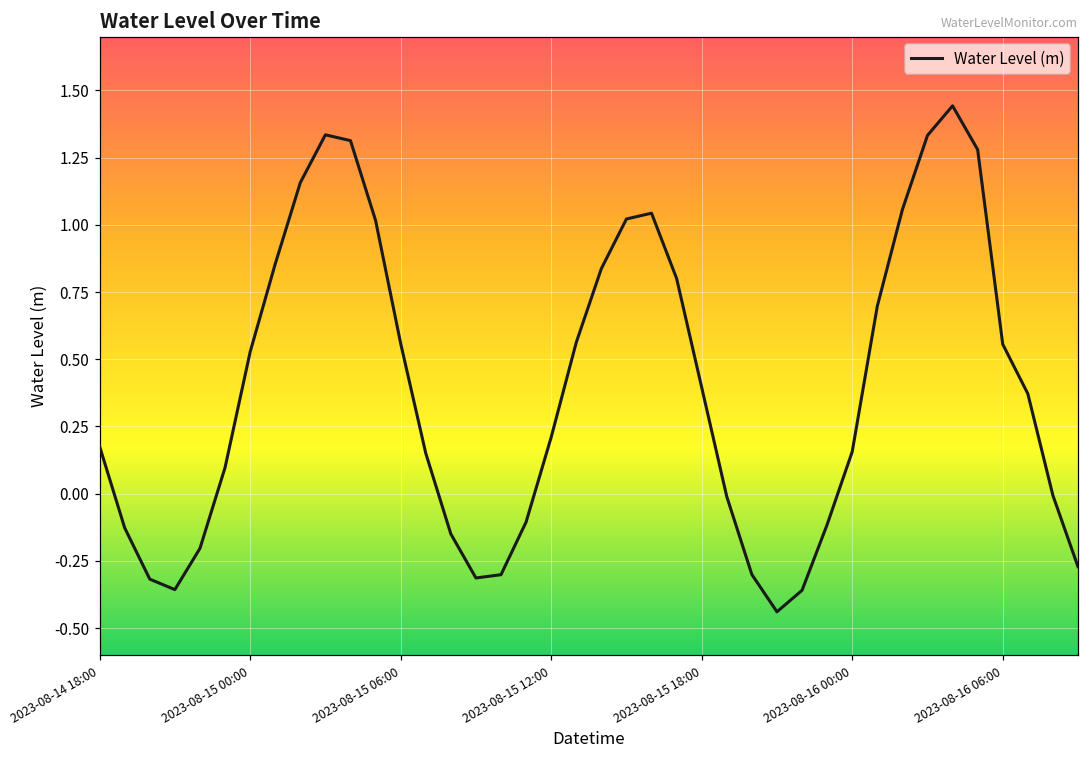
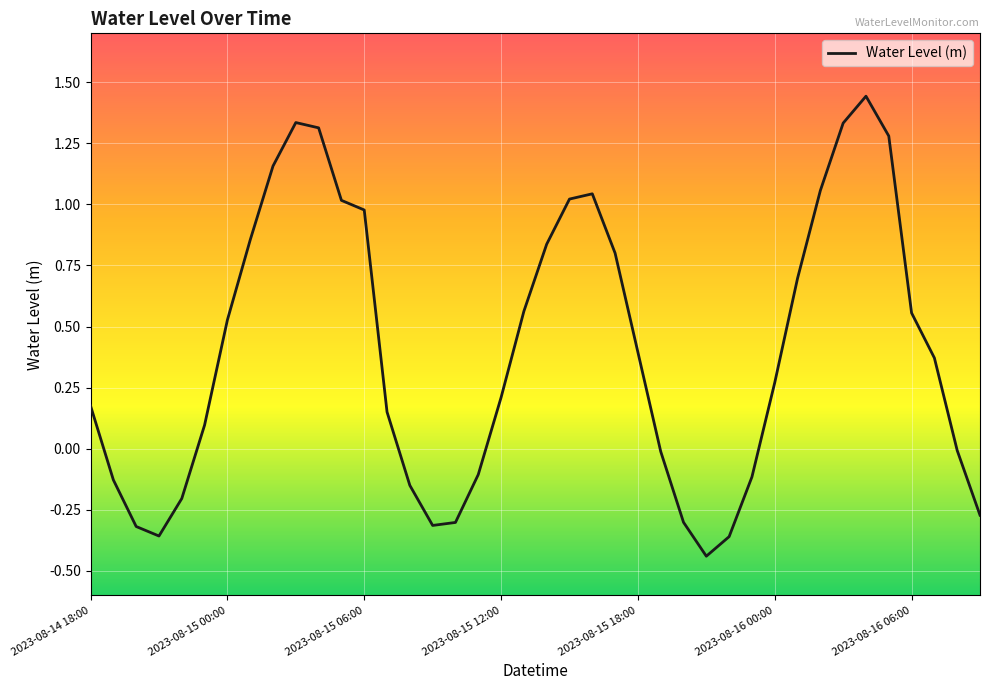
  {
    "2023-08-14 18:00": 0.18,
    "2023-08-15 00:00": 0.53,
-   "2023-08-15 06:00": 0.56,
+   "2023-08-15 06:00": 0.98,
    "2023-08-15 12:00": 0.21,
    "2023-08-15 18:00": 0.39,
-   "2023-08-16 00:00": 0.16,
+   "2023-08-16 00:00": 0.27,
    "2023-08-16 06:00": 0.56
  }
